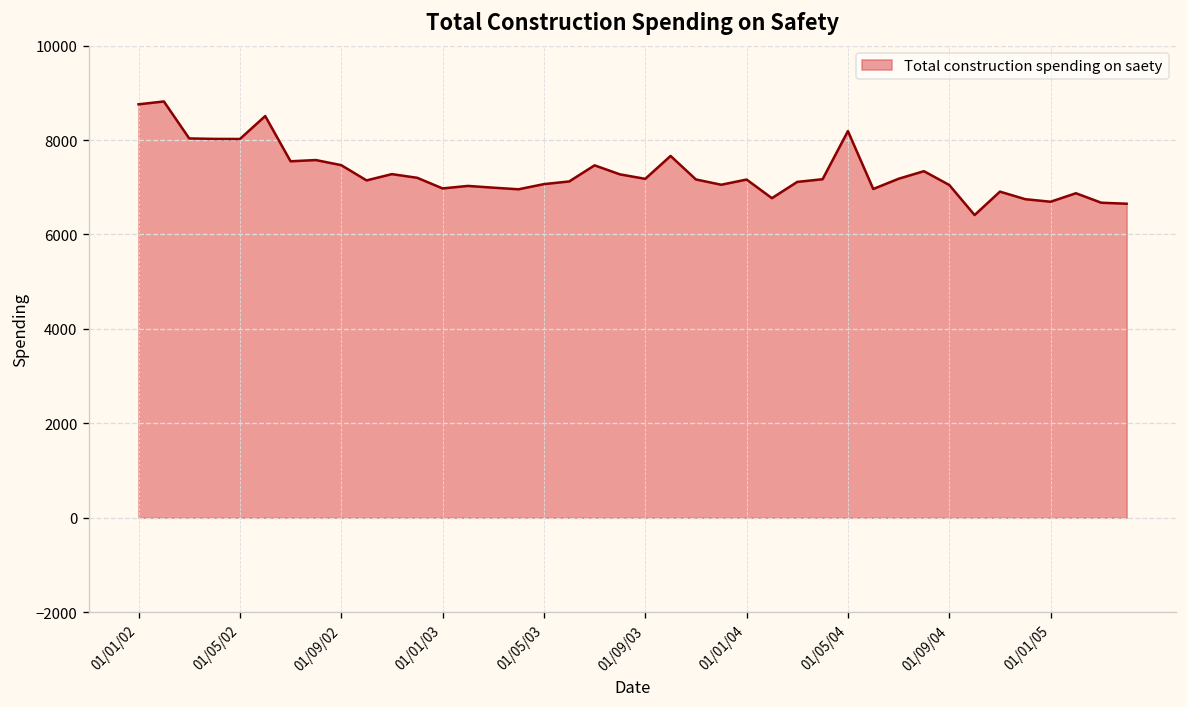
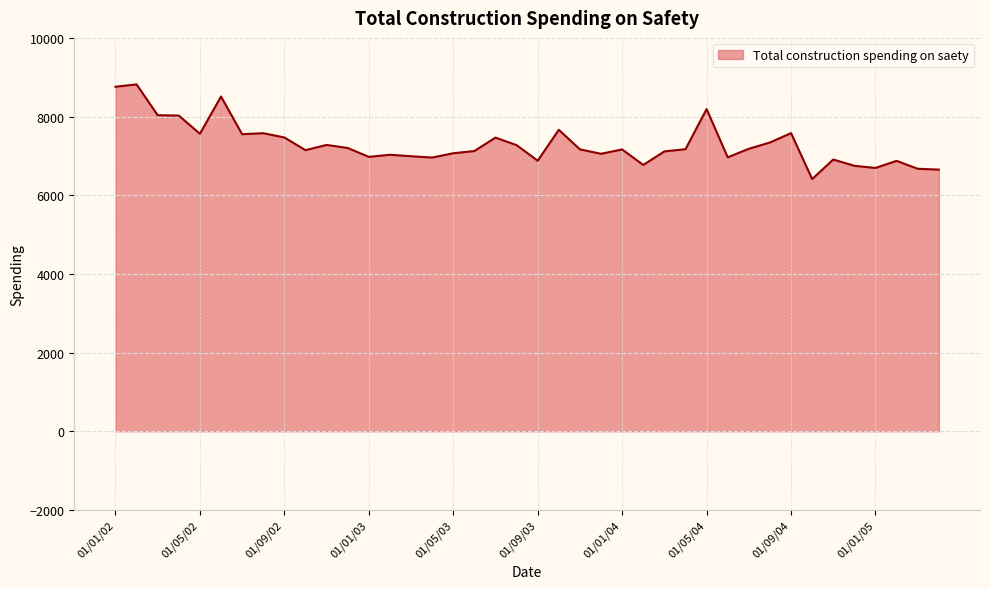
  {
    "01/01/02": 8800,
-   "01/05/02": 8000,
+   "01/05/02": 7600,
    "01/09/02": 7500,
    "01/01/03": 7000,
    "01/05/03": 7100,
-   "01/09/03": 7200,
+   "01/09/03": 6900,
    "01/01/04": 7200,
    "01/05/04": 8200,
-   "01/09/04": 7000,
+   "01/09/04": 7600,
    "01/01/05": 6700
  }
